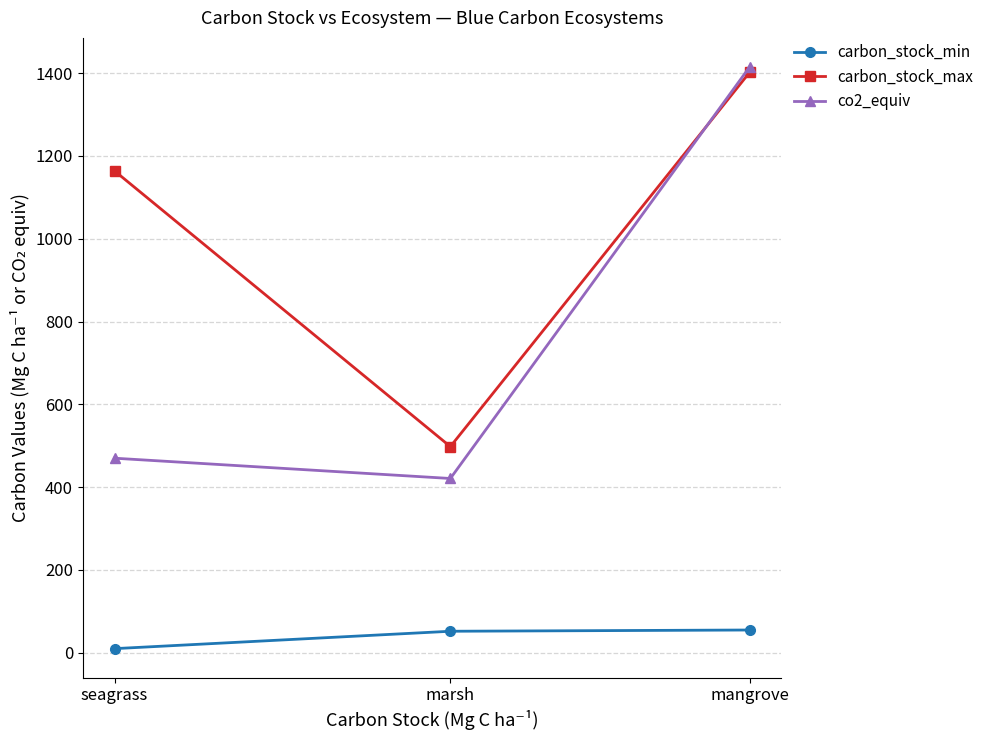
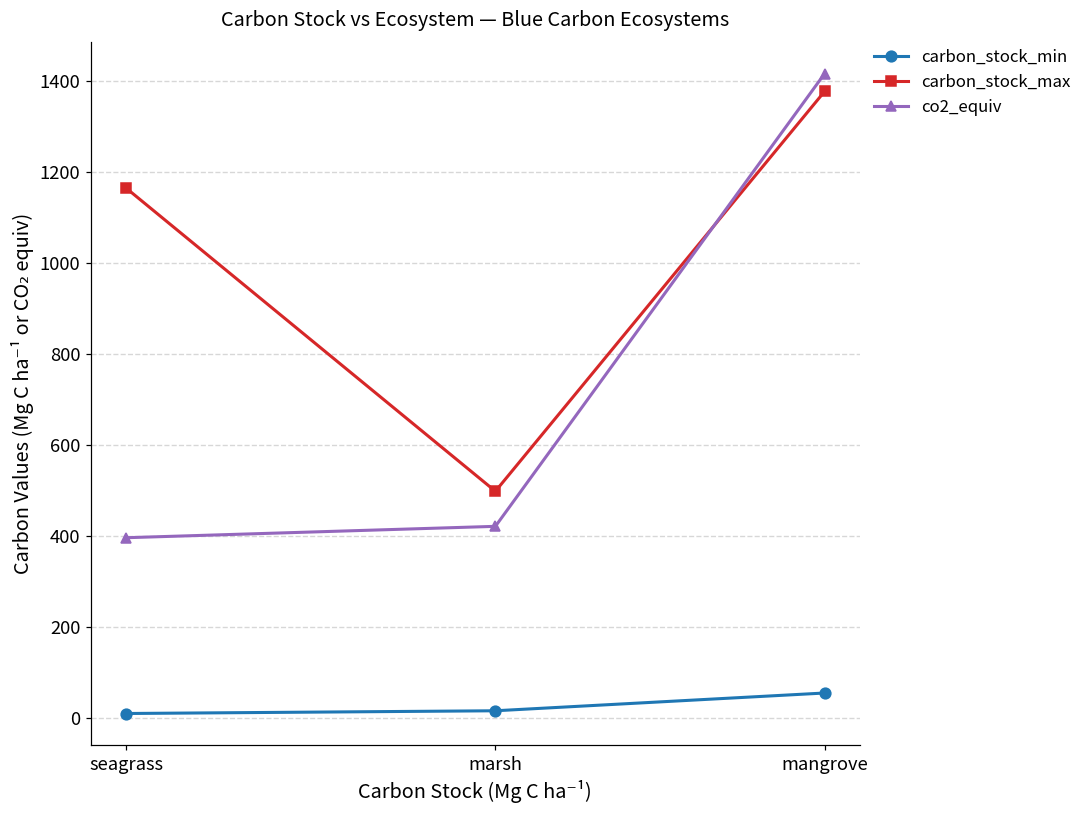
  {
    "carbon_stock_min": {
      "seagrass": 10,
-     "marsh": 50,
+     "marsh": 20,
      "mangrove": 60
    },
    "carbon_stock_max": {
      "seagrass": 1160,
      "marsh": 500,
-     "mangrove": 1400
+     "mangrove": 1380
    },
    "co2_equiv": {
-     "seagrass": 470,
+     "seagrass": 400,
      "marsh": 420,
      "mangrove": 1420
    }
  }
